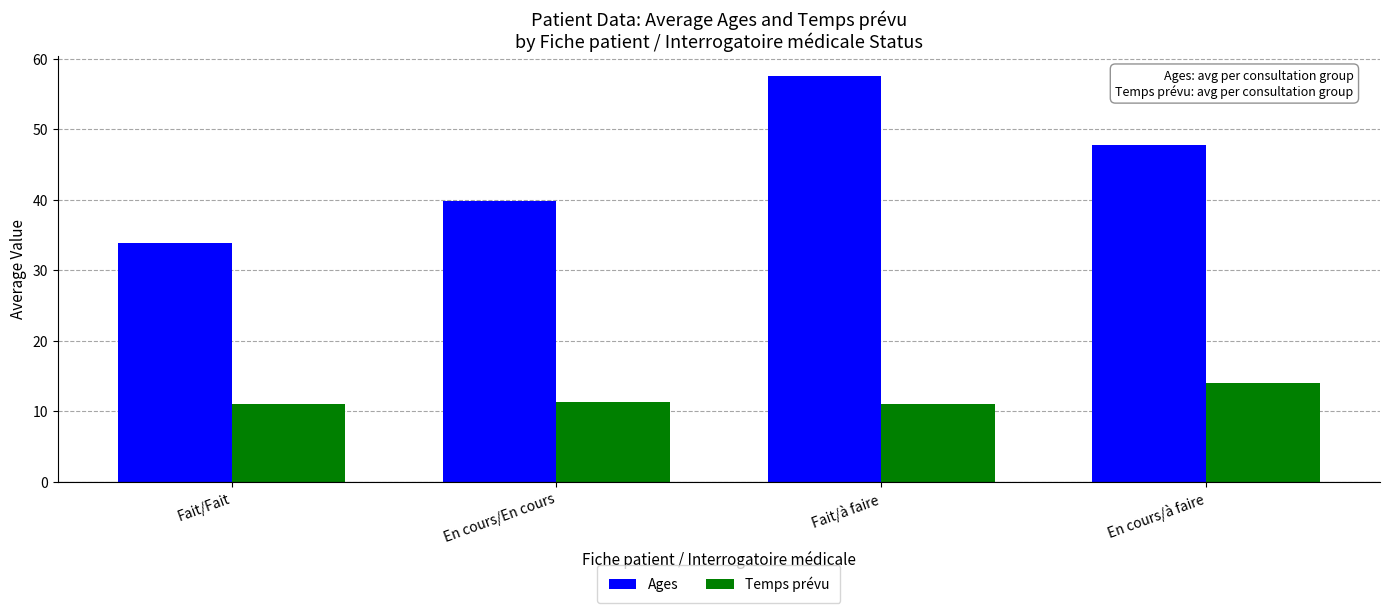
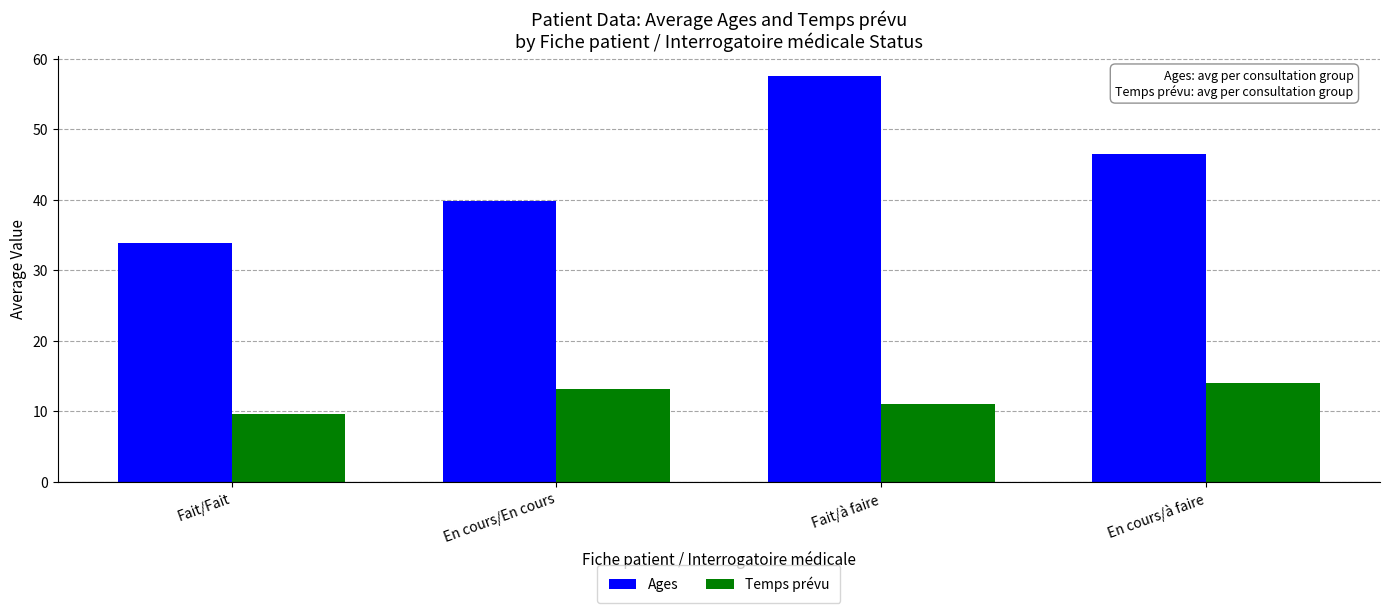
  {
    "Ages": {
      "Fait/Fait": 34,
      "En cours/En cours": 40,
      "Fait/à faire": 58,
-     "En cours/à faire": 48
+     "En cours/à faire": 47
    },
    "Temps prévu": {
-     "Fait/Fait": 11,
-     "En cours/En cours": 11,
+     "Fait/Fait": 10,
+     "En cours/En cours": 13,
      "Fait/à faire": 11,
      "En cours/à faire": 14
    }
  }
